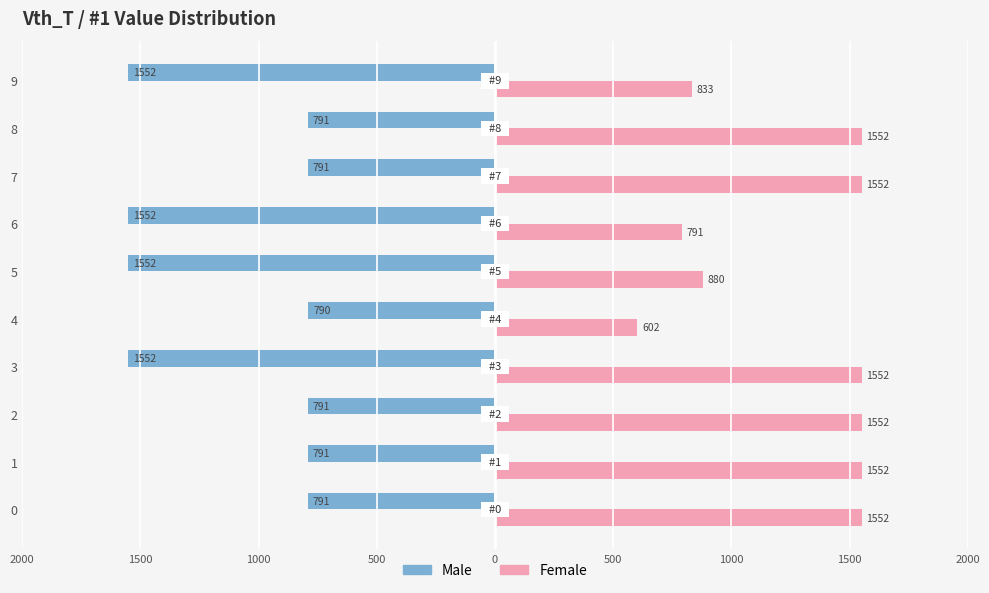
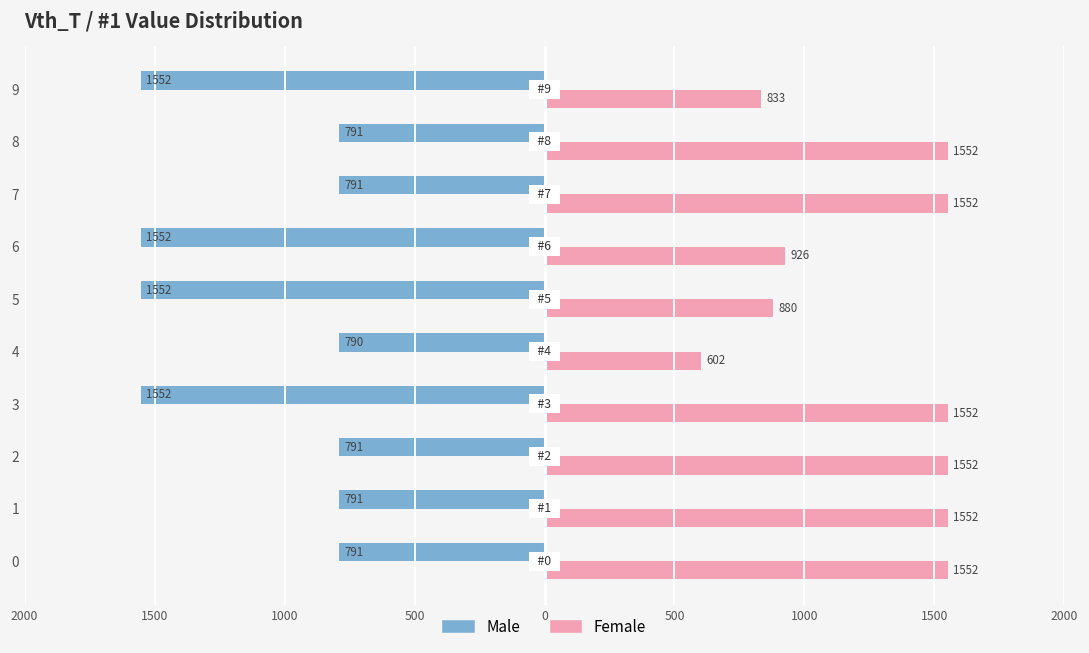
  {
    "Female": {
      "9": 833,
      "8": 1552,
      "7": 1552,
-     "6": 791,
+     "6": 926,
      "5": 880,
      "4": 602,
      "3": 1552,
      "2": 1552,
      "1": 1552,
      "0": 1552
    }
  }
